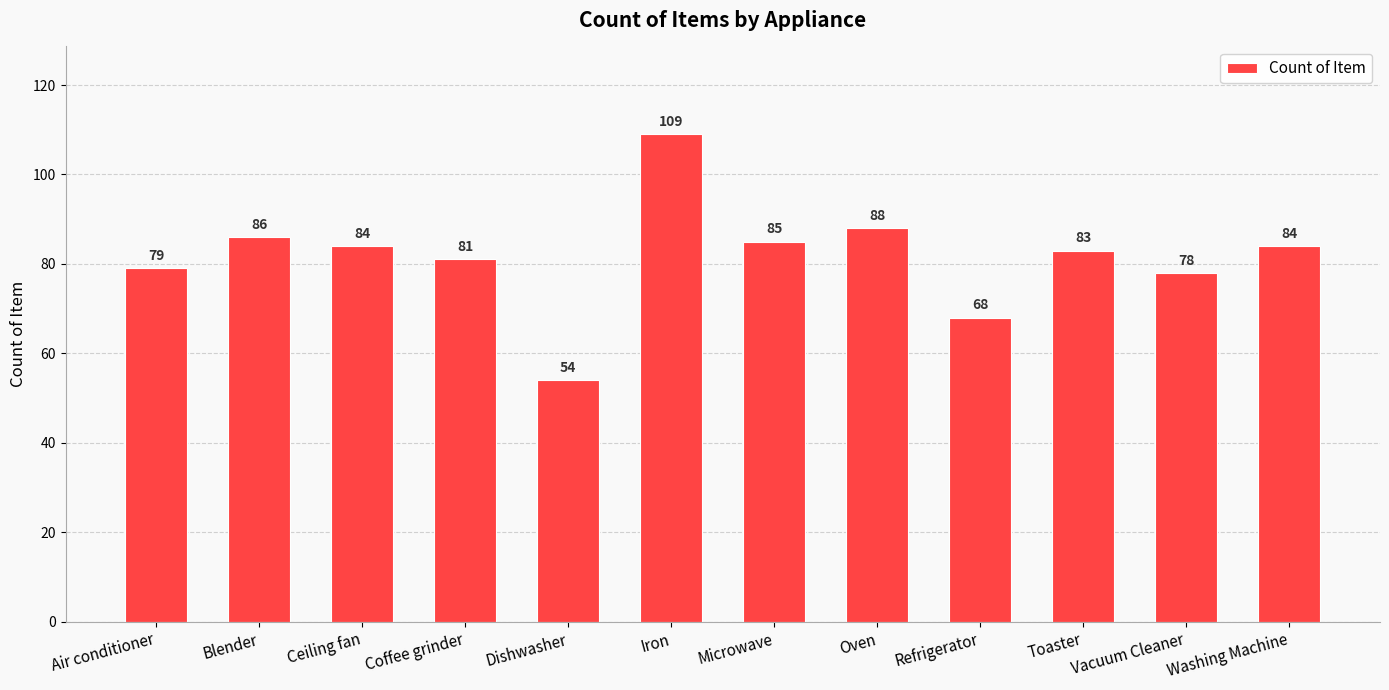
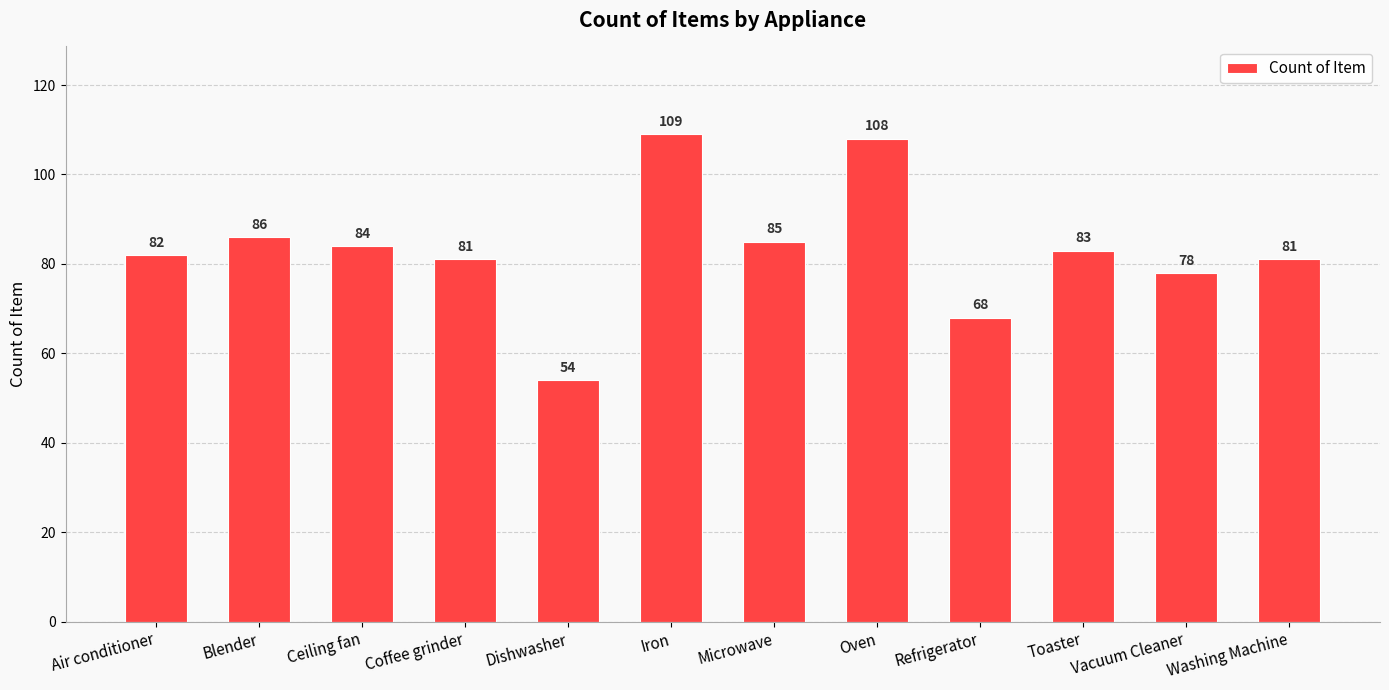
  {
-   "Air conditioner": 79,
+   "Air conditioner": 82,
    "Blender": 86,
    "Ceiling fan": 84,
    "Coffee grinder": 81,
    "Dishwasher": 54,
    "Iron": 109,
    "Microwave": 85,
-   "Oven": 88,
+   "Oven": 108,
    "Refrigerator": 68,
    "Toaster": 83,
    "Vacuum Cleaner": 78,
-   "Washing Machine": 84
+   "Washing Machine": 81
  }
